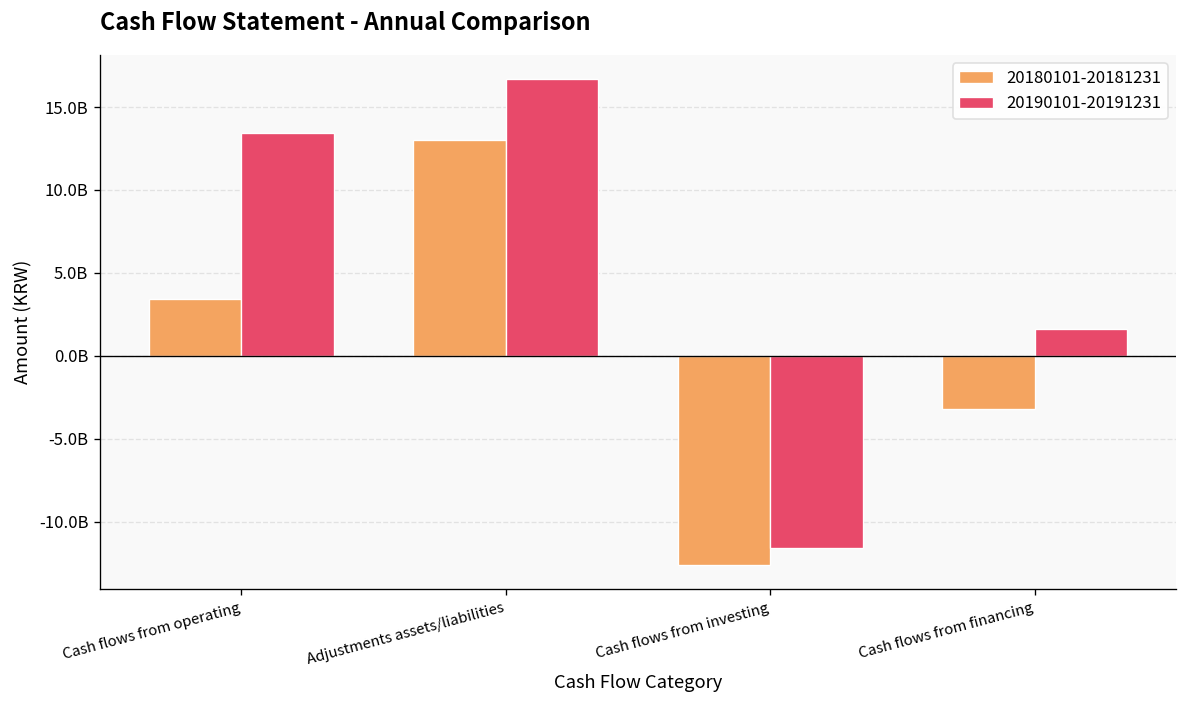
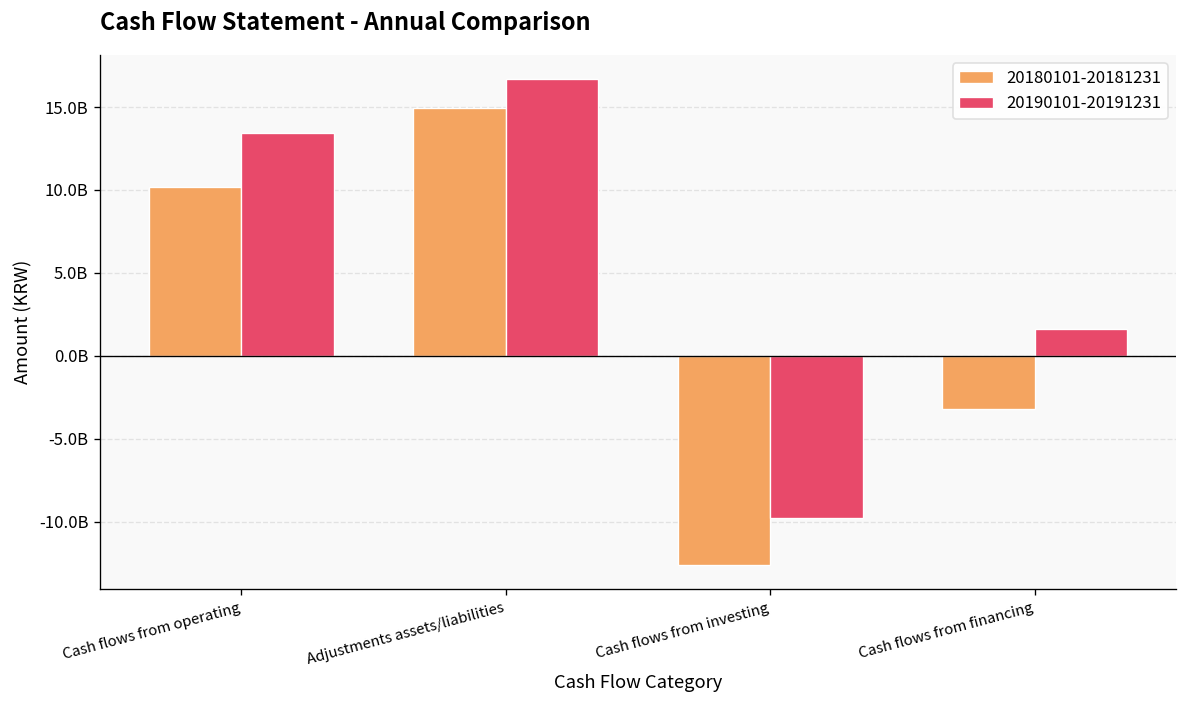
  {
    "20180101-20181231": {
-     "Cash flows from operating": 3400000000,
-     "Adjustments assets/liabilities": 13000000000,
+     "Cash flows from operating": 10200000000,
+     "Adjustments assets/liabilities": 14900000000,
      "Cash flows from investing": -12600000000,
      "Cash flows from financing": -3200000000
    },
    "20190101-20191231": {
      "Cash flows from operating": 13400000000,
      "Adjustments assets/liabilities": 16700000000,
-     "Cash flows from investing": -11600000000,
+     "Cash flows from investing": -9800000000,
      "Cash flows from financing": 1600000000
    }
  }
